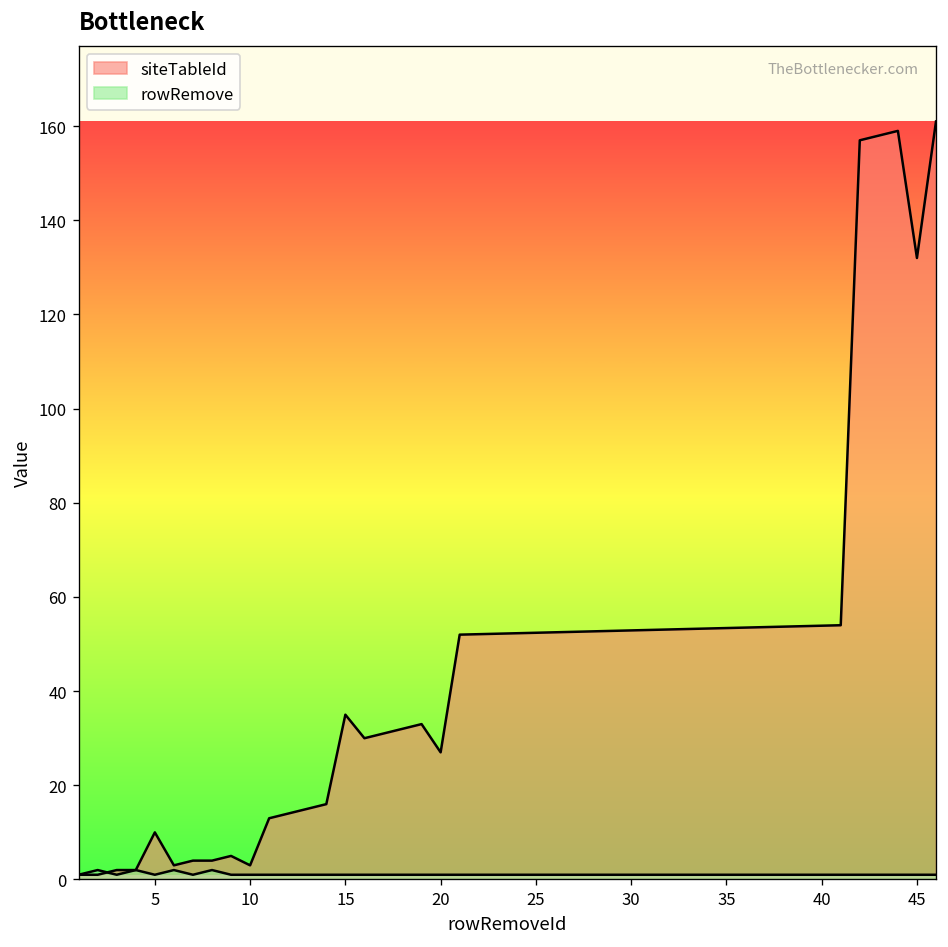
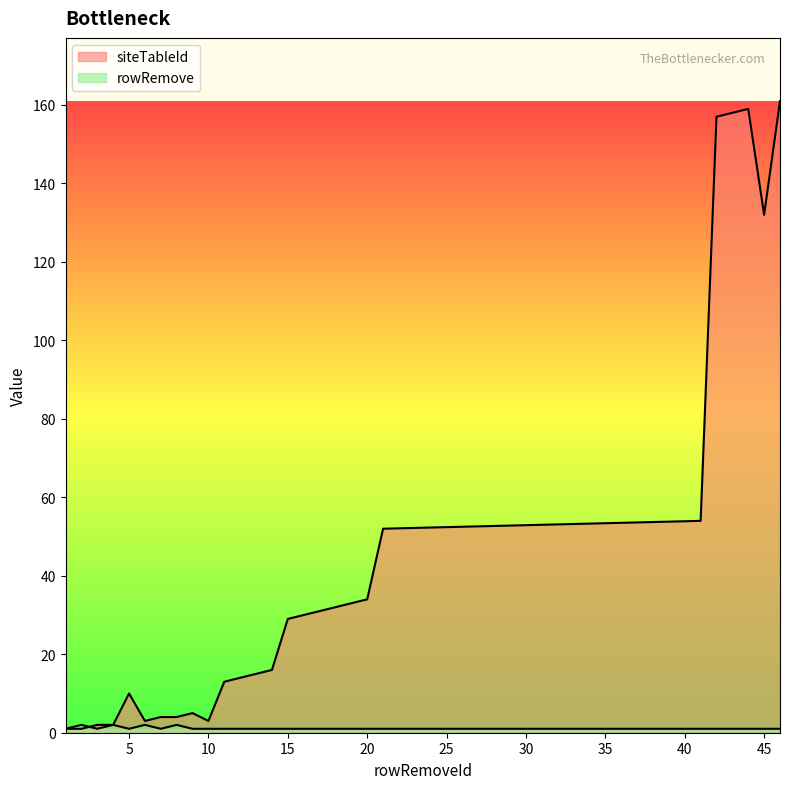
  {
    "siteTableId": {
      "5": 10,
      "10": 3,
-     "15": 35,
-     "20": 27,
+     "15": 29,
+     "20": 34,
      "45": 132
    },
    "rowRemove": {
      "5": 1,
      "10": 1,
      "15": 1,
      "20": 1,
      "45": 1
    }
  }
